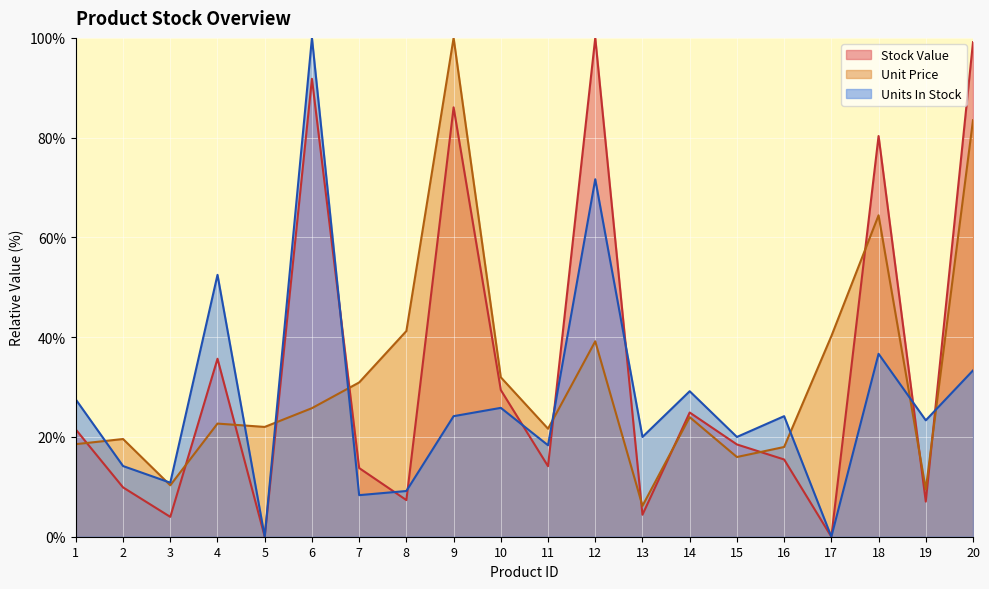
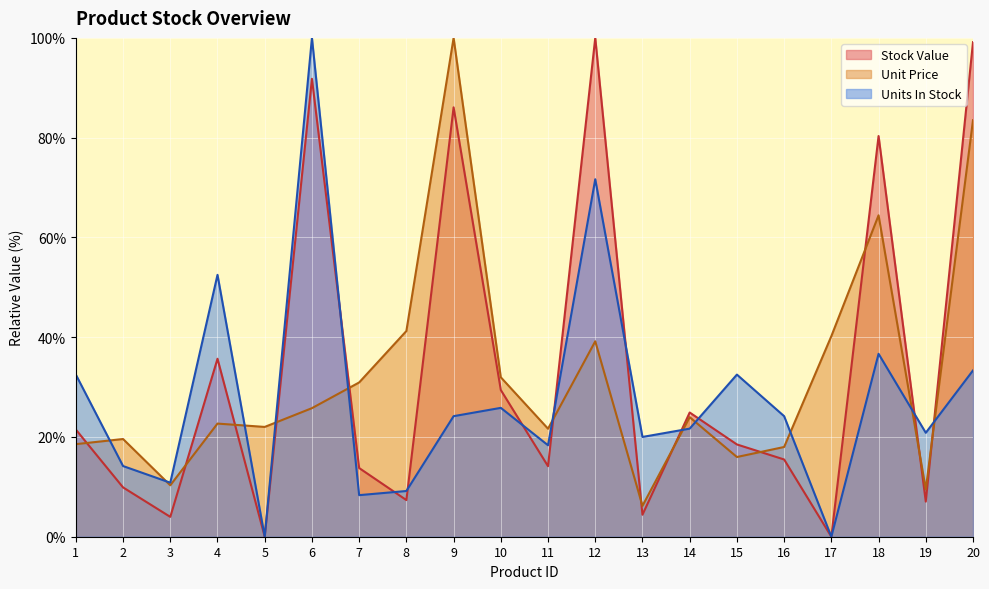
  {
    "Units In Stock": {
-     "1": "28%",
+     "1": "33%",
      "2": "14%",
      "3": "11%",
      "4": "53%",
      "6": "100%",
      "7": "8%",
      "8": "9%",
      "9": "24%",
      "10": "26%",
      "11": "18%",
      "12": "72%",
      "13": "20%",
-     "14": "29%",
-     "15": "20%",
+     "14": "22%",
+     "15": "33%",
      "16": "24%",
      "18": "37%",
-     "19": "23%",
+     "19": "21%",
      "20": "33%"
    }
  }
